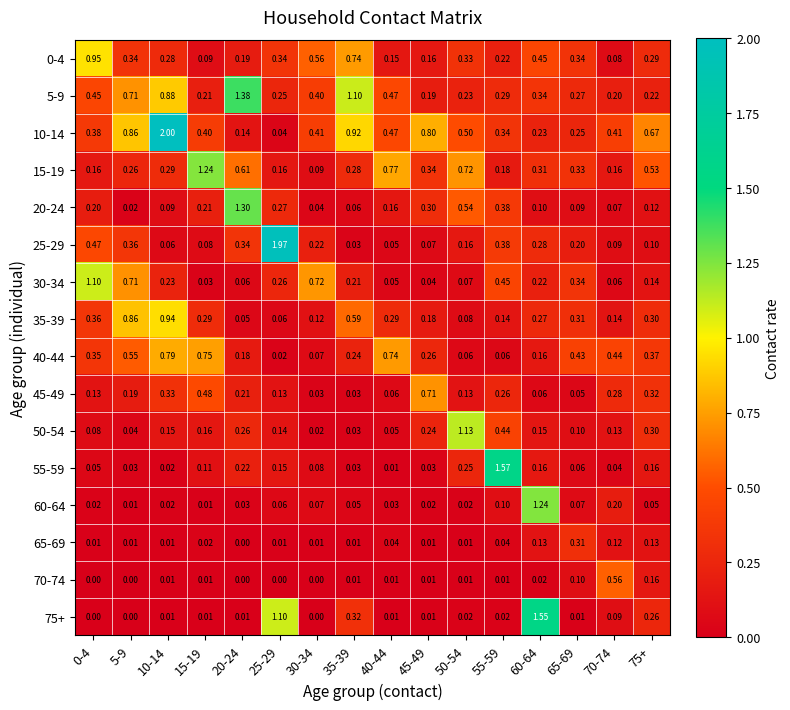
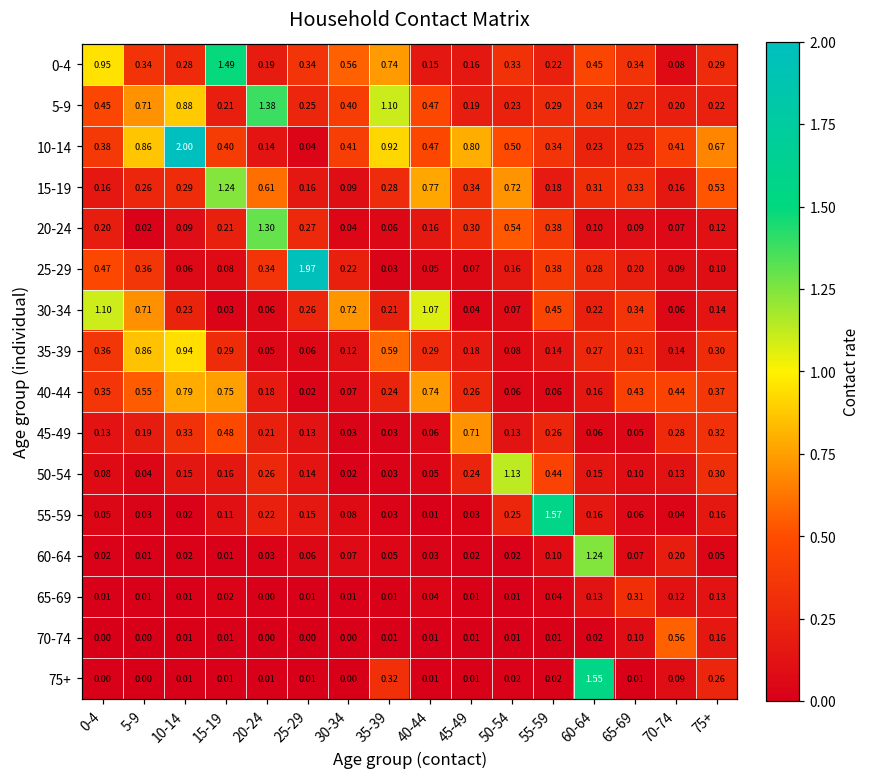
  {
    "0-4": {
      "0-4": 0.95,
      "5-9": 0.34,
      "10-14": 0.28,
-     "15-19": 0.09,
+     "15-19": 1.49,
      "20-24": 0.19,
      "25-29": 0.34,
      "30-34": 0.56,
      "35-39": 0.74,
      "40-44": 0.15,
      "45-49": 0.16,
      "50-54": 0.33,
      "55-59": 0.22,
      "60-64": 0.45,
      "65-69": 0.34,
      "70-74": 0.08,
      "75+": 0.29
    },
    "30-34": {
      "0-4": 1.10,
      "5-9": 0.71,
      "10-14": 0.23,
      "15-19": 0.03,
      "20-24": 0.06,
      "25-29": 0.26,
      "30-34": 0.72,
      "35-39": 0.21,
-     "40-44": 0.05,
+     "40-44": 1.07,
      "45-49": 0.04,
      "50-54": 0.07,
      "55-59": 0.45,
      "60-64": 0.22,
      "65-69": 0.34,
      "70-74": 0.06,
      "75+": 0.14
    },
    "75+": {
      "0-4": 0.00,
      "5-9": 0.00,
      "10-14": 0.01,
      "15-19": 0.01,
      "20-24": 0.01,
-     "25-29": 1.10,
+     "25-29": 0.01,
      "30-34": 0.00,
      "35-39": 0.32,
      "40-44": 0.01,
      "45-49": 0.01,
      "50-54": 0.02,
      "55-59": 0.02,
      "60-64": 1.55,
      "65-69": 0.01,
      "70-74": 0.09,
      "75+": 0.26
    }
  }
